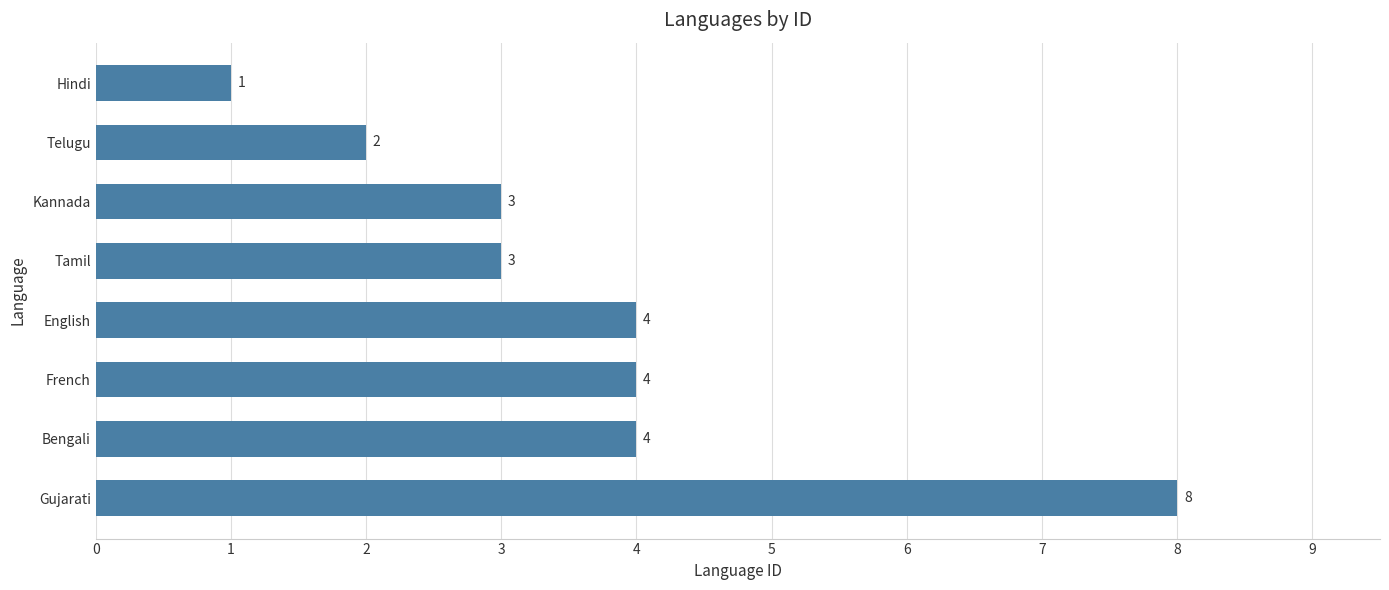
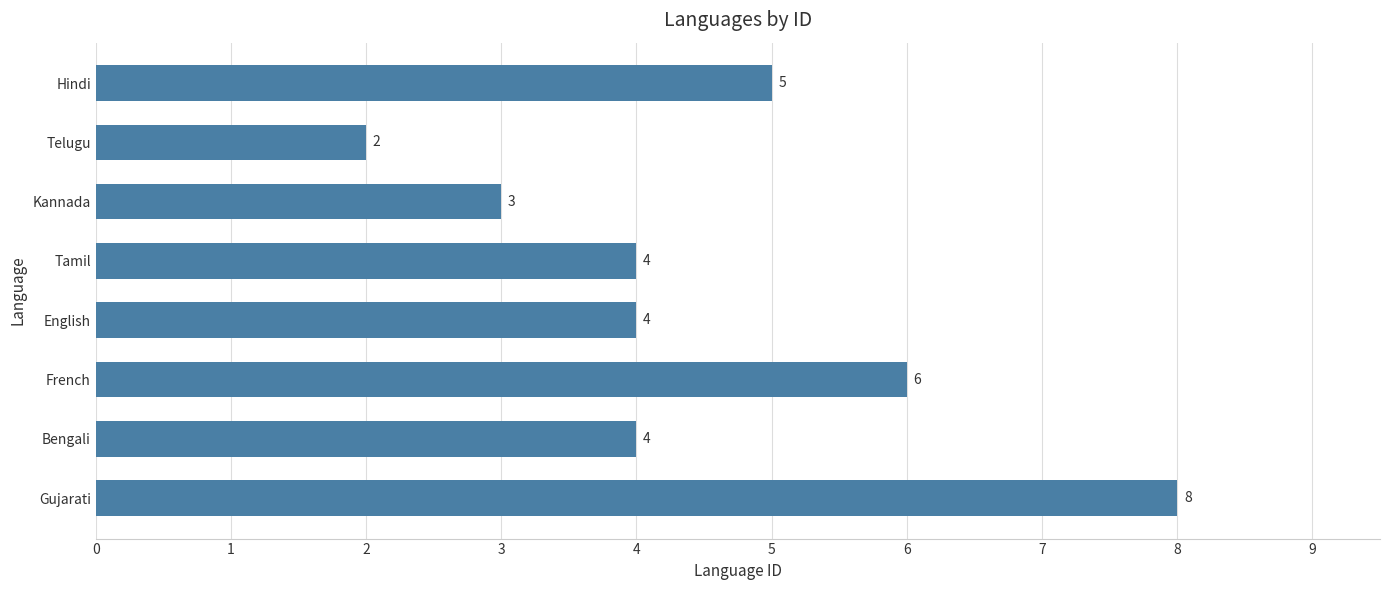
  {
-   "Hindi": 1,
+   "Hindi": 5,
    "Telugu": 2,
    "Kannada": 3,
-   "Tamil": 3,
+   "Tamil": 4,
    "English": 4,
-   "French": 4,
+   "French": 6,
    "Bengali": 4,
    "Gujarati": 8
  }
